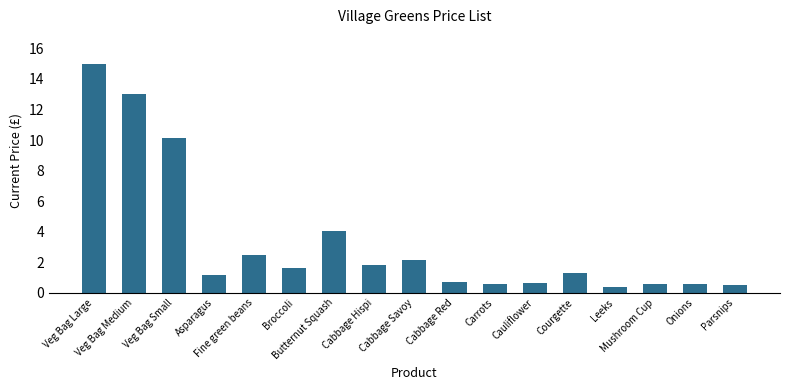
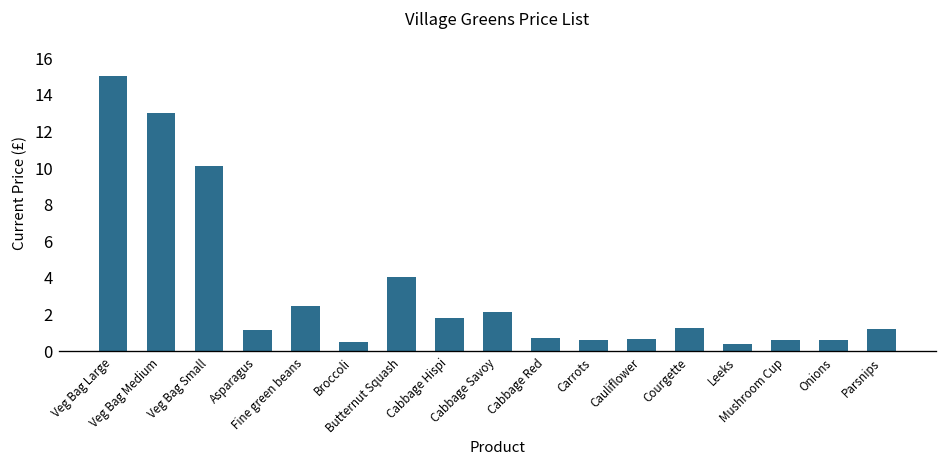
  {
    "Veg Bag Large": 15.0,
    "Veg Bag Medium": 13.0,
    "Veg Bag Small": 10.1,
    "Asparagus": 1.2,
    "Fine green beans": 2.5,
-   "Broccoli": 1.6,
+   "Broccoli": 0.5,
    "Butternut Squash": 4.1,
    "Cabbage Hispi": 1.8,
    "Cabbage Savoy": 2.2,
    "Cabbage Red": 0.7,
    "Carrots": 0.6,
    "Cauliflower": 0.7,
    "Courgette": 1.3,
    "Leeks": 0.4,
    "Mushroom Cup": 0.6,
    "Onions": 0.6,
-   "Parsnips": 0.5
+   "Parsnips": 1.2
  }
